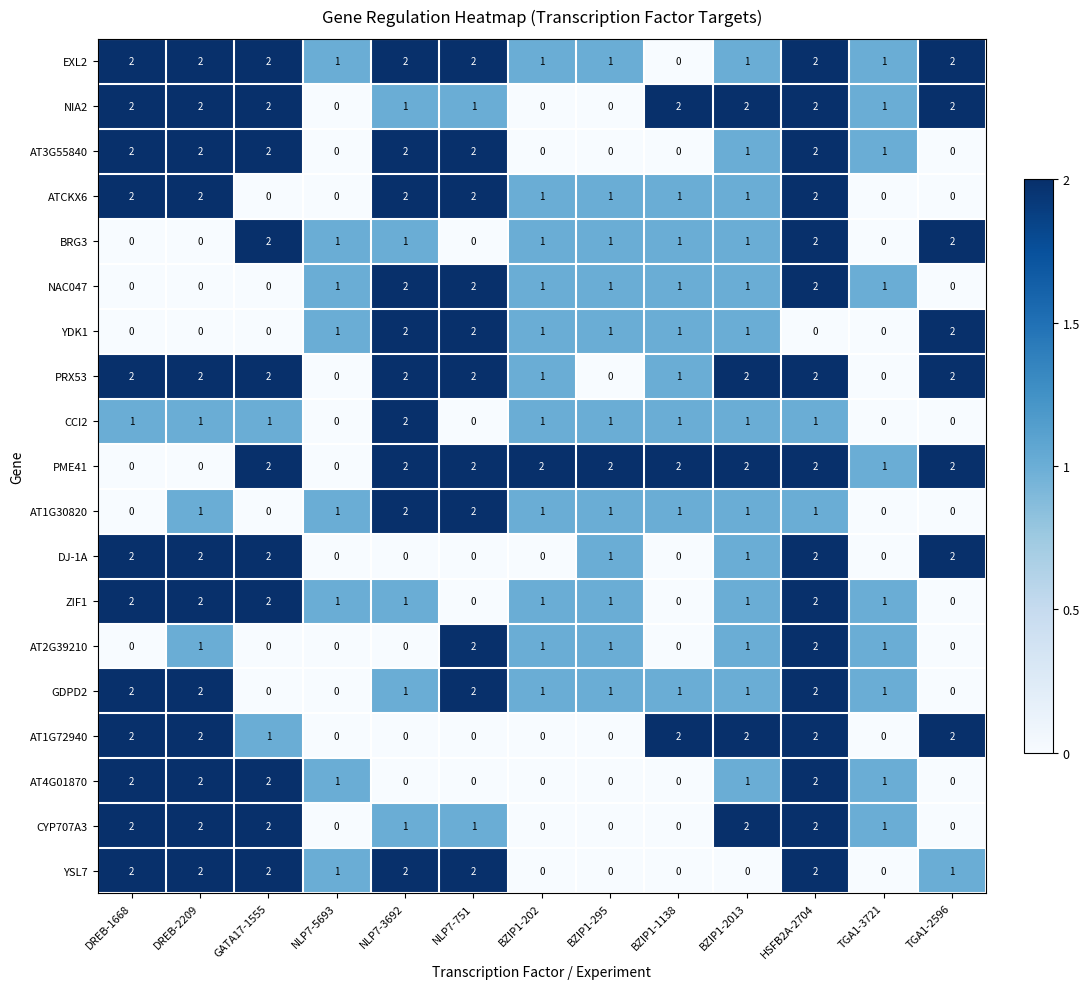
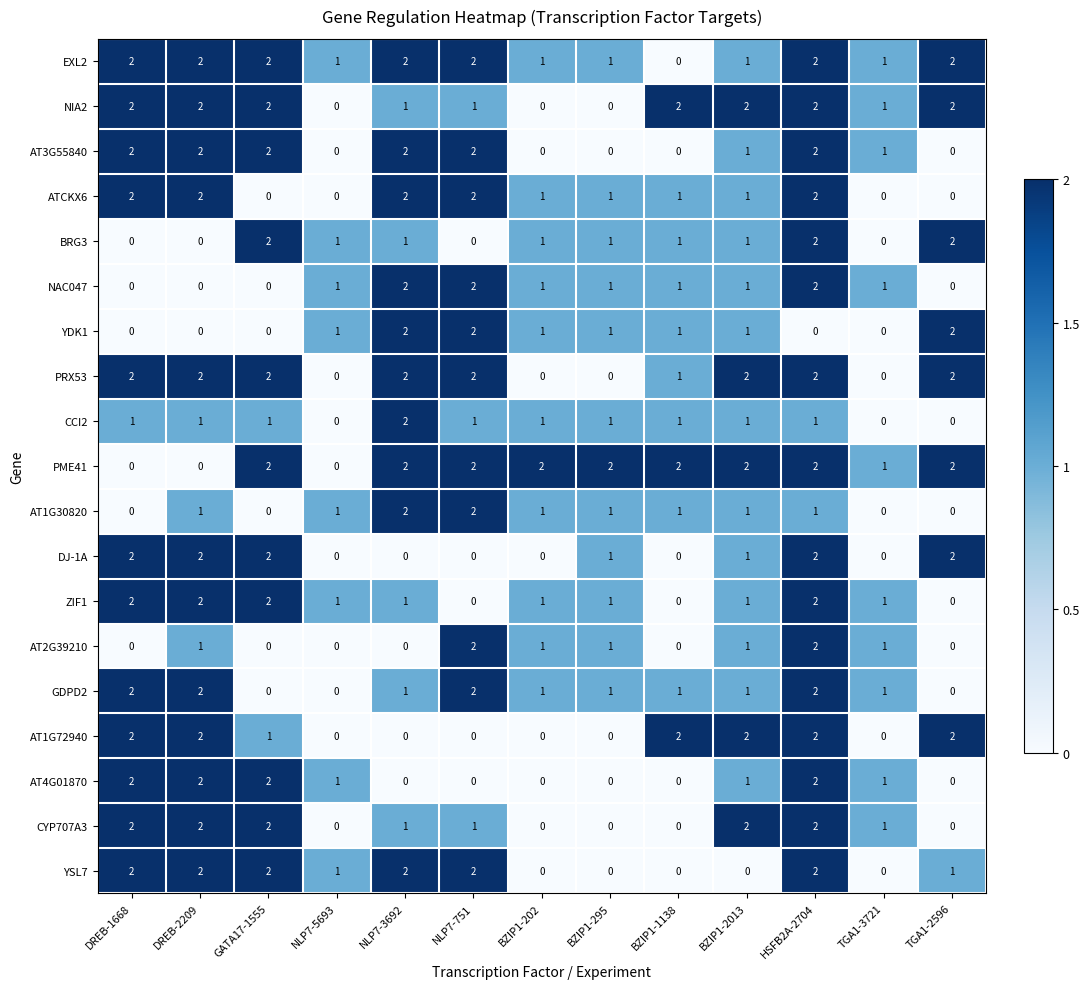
  {
    "PRX53": {
      "DREB-1668": 2,
      "DREB-2209": 2,
      "GATA17-1555": 2,
      "NLP7-5693": 0,
      "NLP7-3692": 2,
      "NLP7-751": 2,
-     "BZIP1-202": 1,
+     "BZIP1-202": 0,
      "BZIP1-295": 0,
      "BZIP1-1138": 1,
      "BZIP1-2013": 2,
      "HSFB2A-2704": 2,
      "TGA1-3721": 0,
      "TGA1-2596": 2
    },
    "CCI2": {
      "DREB-1668": 1,
      "DREB-2209": 1,
      "GATA17-1555": 1,
      "NLP7-5693": 0,
      "NLP7-3692": 2,
-     "NLP7-751": 0,
+     "NLP7-751": 1,
      "BZIP1-202": 1,
      "BZIP1-295": 1,
      "BZIP1-1138": 1,
      "BZIP1-2013": 1,
      "HSFB2A-2704": 1,
      "TGA1-3721": 0,
      "TGA1-2596": 0
    }
  }
